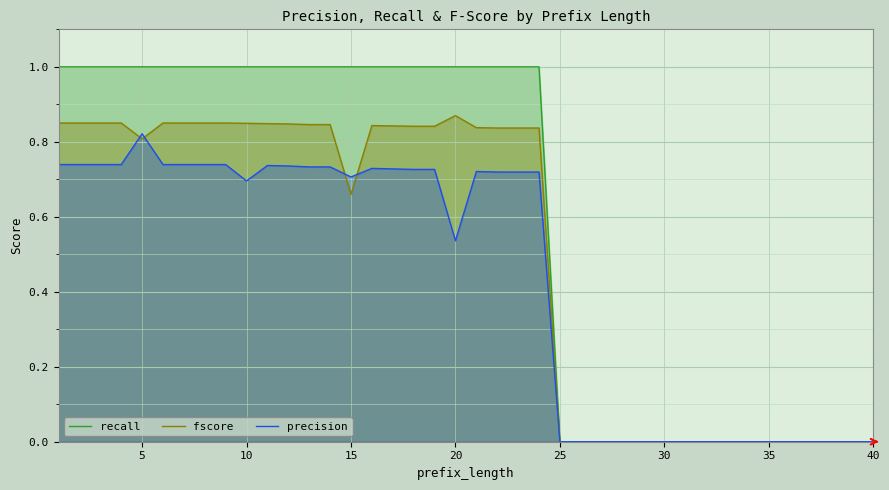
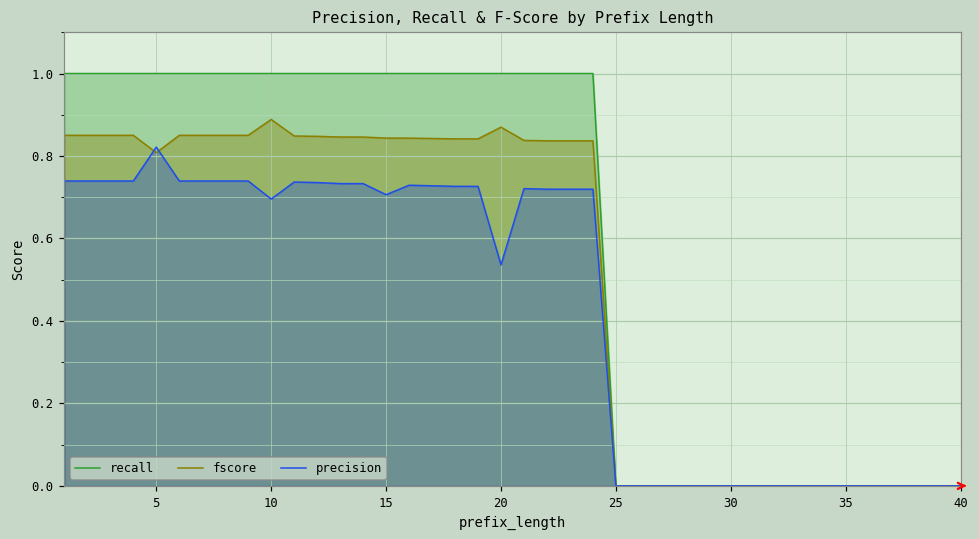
  {
    "recall": {
      "5": 1.00,
      "10": 1.00,
      "15": 1.00,
      "20": 1.00
    },
    "fscore": {
      "5": 0.81,
-     "10": 0.85,
-     "15": 0.66,
+     "10": 0.89,
+     "15": 0.84,
      "20": 0.87
    },
    "precision": {
      "5": 0.82,
      "10": 0.70,
      "15": 0.71,
      "20": 0.54
    }
  }
